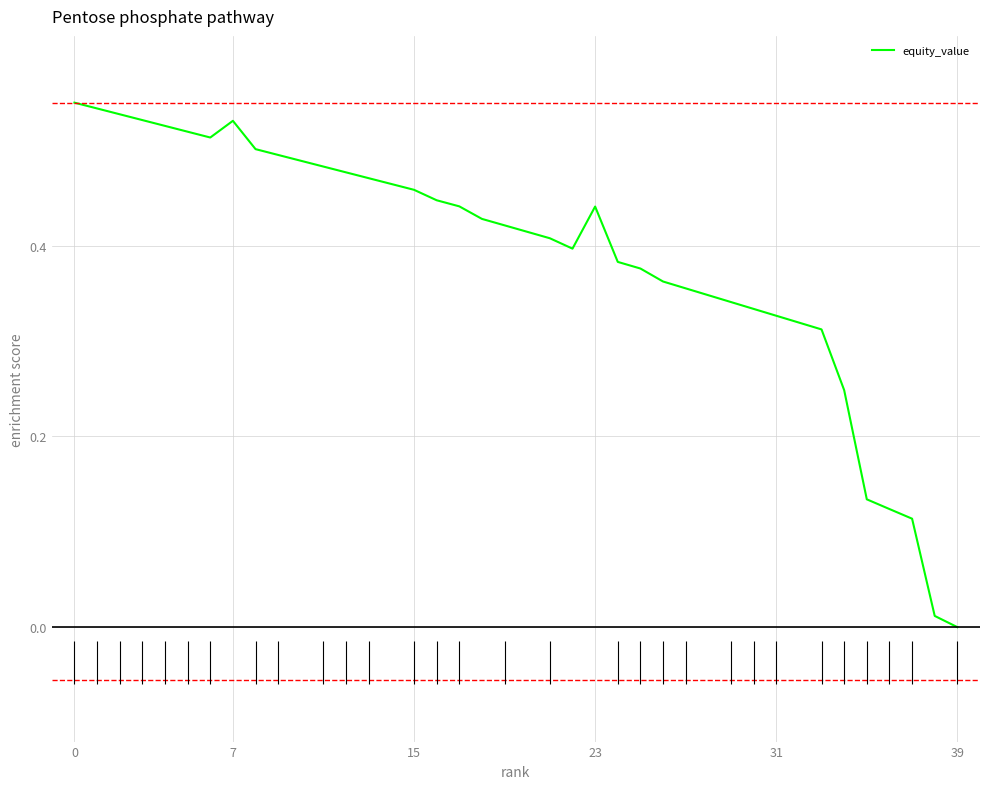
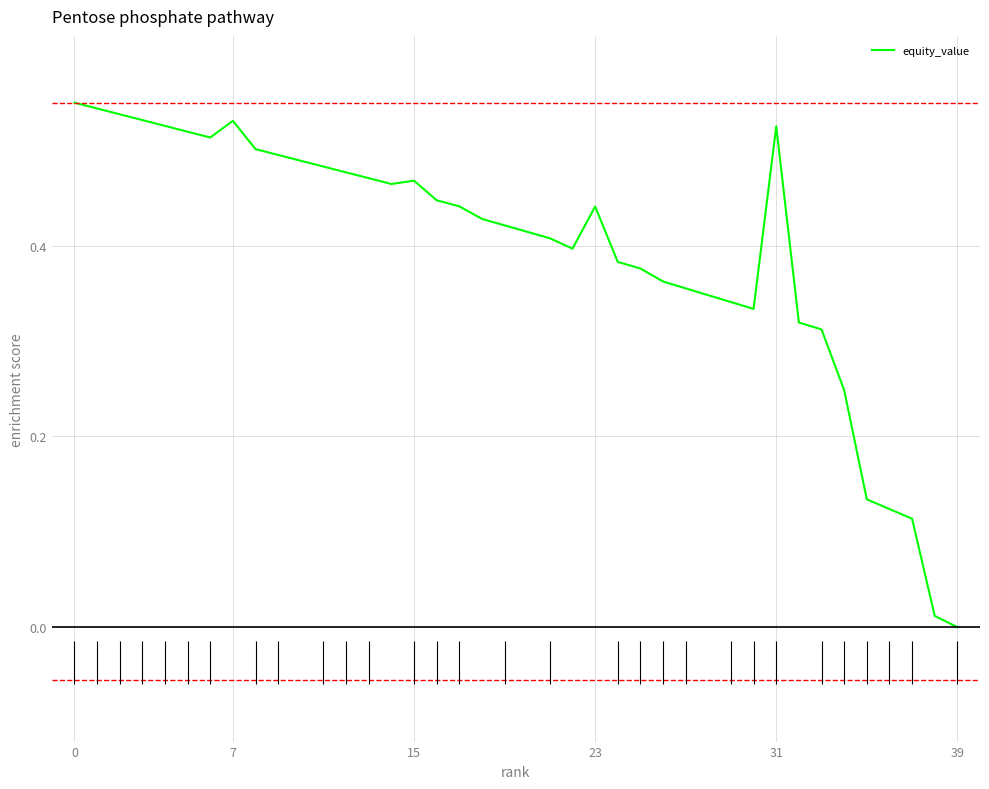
  {
    "0": 0.55,
    "7": 0.53,
-   "15": 0.46,
+   "15": 0.47,
    "23": 0.44,
-   "31": 0.33,
+   "31": 0.53,
    "39": 0.00
  }
